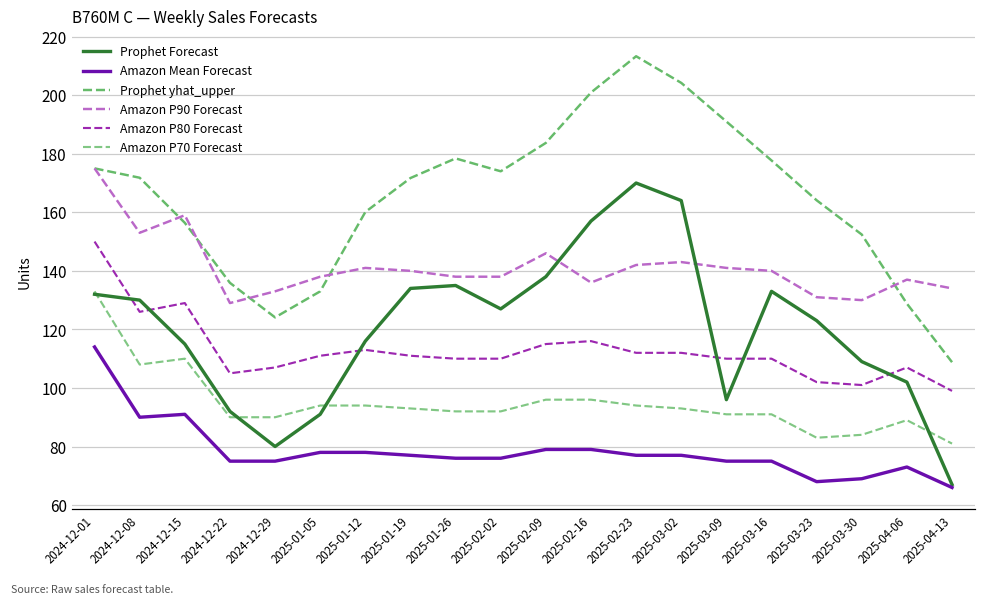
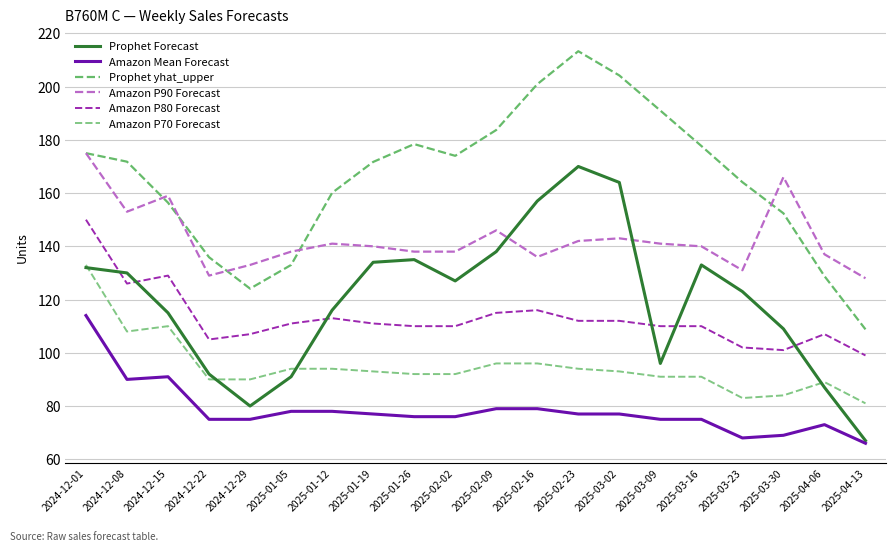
  {
    "Prophet Forecast": {
      "2024-12-01": 132,
      "2024-12-08": 130,
      "2024-12-15": 115,
      "2024-12-22": 92,
      "2024-12-29": 80,
      "2025-01-05": 91,
      "2025-01-12": 116,
      "2025-01-19": 134,
      "2025-01-26": 135,
      "2025-02-02": 127,
      "2025-02-09": 138,
      "2025-02-16": 157,
      "2025-02-23": 170,
      "2025-03-02": 164,
      "2025-03-09": 96,
      "2025-03-16": 133,
      "2025-03-23": 123,
      "2025-03-30": 109,
-     "2025-04-06": 102,
+     "2025-04-06": 87,
      "2025-04-13": 67
    },
    "Amazon P90 Forecast": {
      "2024-12-08": 153,
      "2024-12-15": 159,
      "2024-12-22": 129,
      "2024-12-29": 133,
      "2025-01-05": 138,
      "2025-01-12": 141,
      "2025-01-19": 140,
      "2025-01-26": 138,
      "2025-02-02": 138,
      "2025-02-09": 146,
      "2025-02-16": 136,
      "2025-02-23": 142,
      "2025-03-02": 143,
      "2025-03-09": 141,
      "2025-03-16": 140,
      "2025-03-23": 131,
-     "2025-03-30": 130,
+     "2025-03-30": 166,
      "2025-04-06": 137,
-     "2025-04-13": 134
+     "2025-04-13": 128
    }
  }
